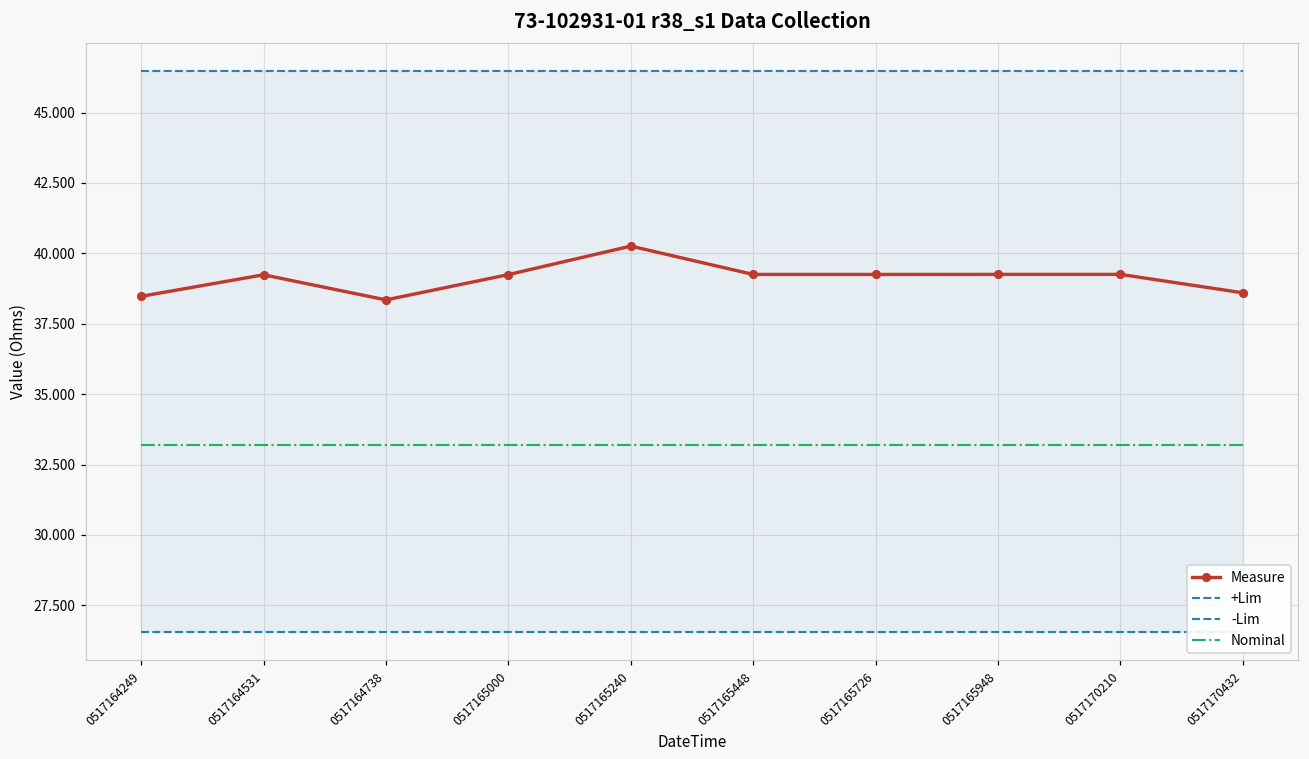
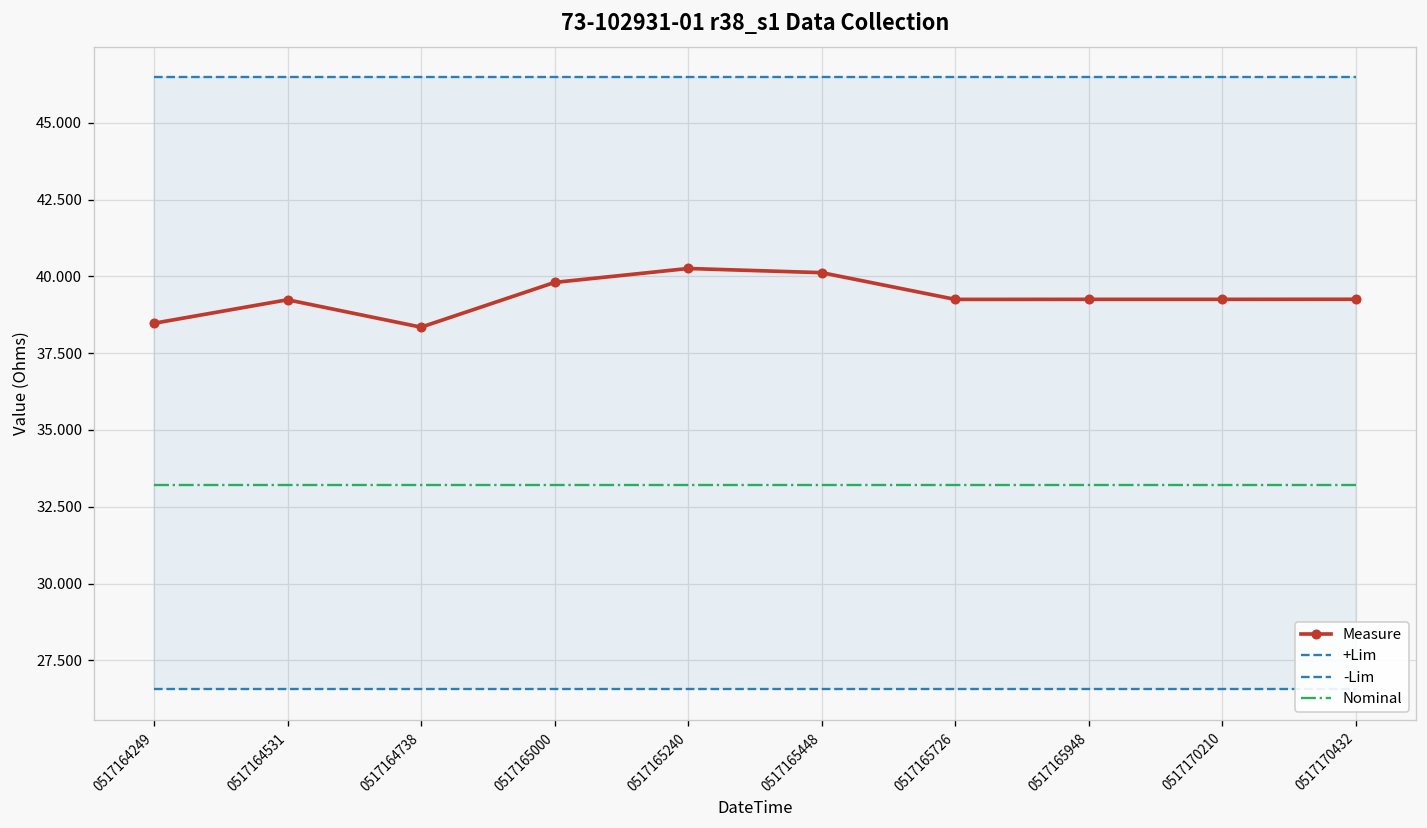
  {
    "Measure": {
      "0517164249": 38.5,
      "0517164531": 39.2,
      "0517164738": 38.3,
-     "0517165000": 39.2,
+     "0517165000": 39.8,
      "0517165240": 40.3,
-     "0517165448": 39.3,
+     "0517165448": 40.1,
      "0517165726": 39.3,
      "0517165948": 39.3,
      "0517170210": 39.3,
-     "0517170432": 38.6
+     "0517170432": 39.3
    },
    "Nominal": {
      "0517164249": 33.2,
      "0517164531": 33.2,
      "0517164738": 33.2,
      "0517165000": 33.2,
      "0517165240": 33.2,
      "0517165448": 33.2,
      "0517165726": 33.2,
      "0517165948": 33.2,
      "0517170210": 33.2,
      "0517170432": 33.2
    }
  }
